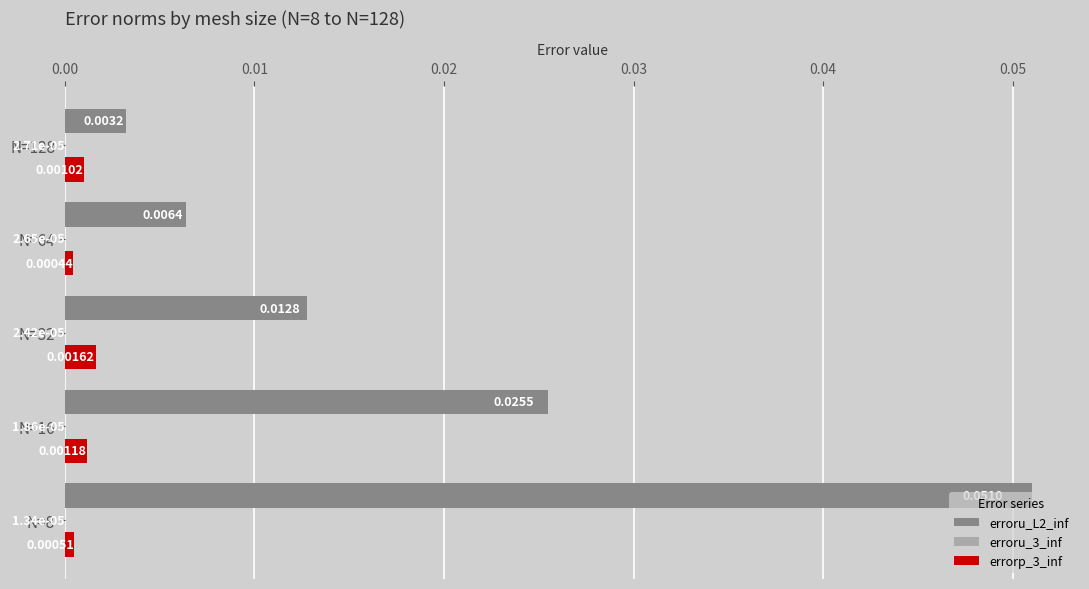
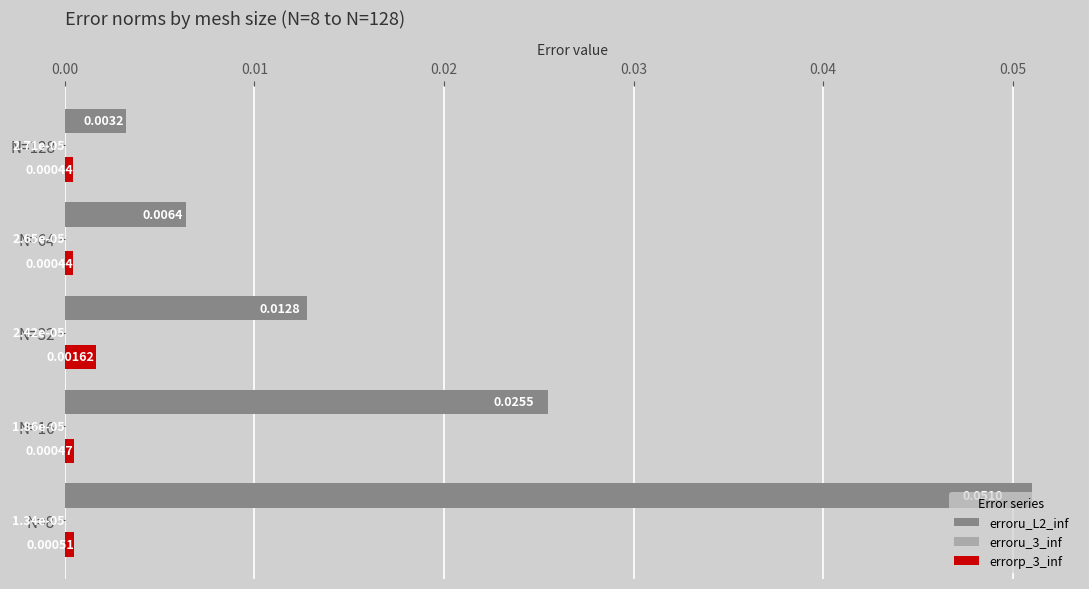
  {
    "errorp_3_inf": {
-     "N=128": 0.0010,
+     "N=128": 0.0004,
      "N=64": 0.0004,
-     "N=16": 0.0012,
+     "N=16": 0.0005,
      "N=8": 0.0005
    }
  }
